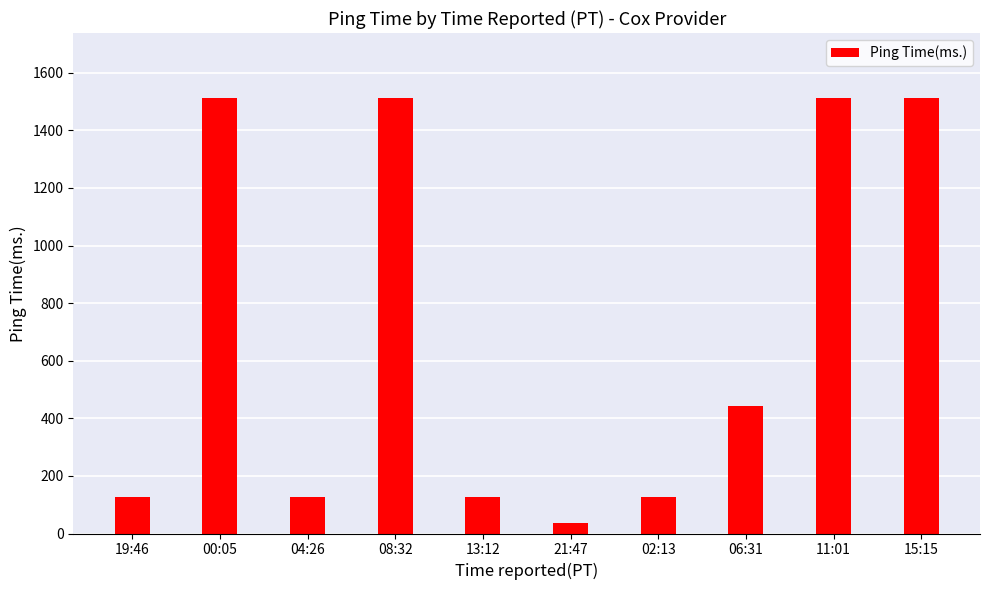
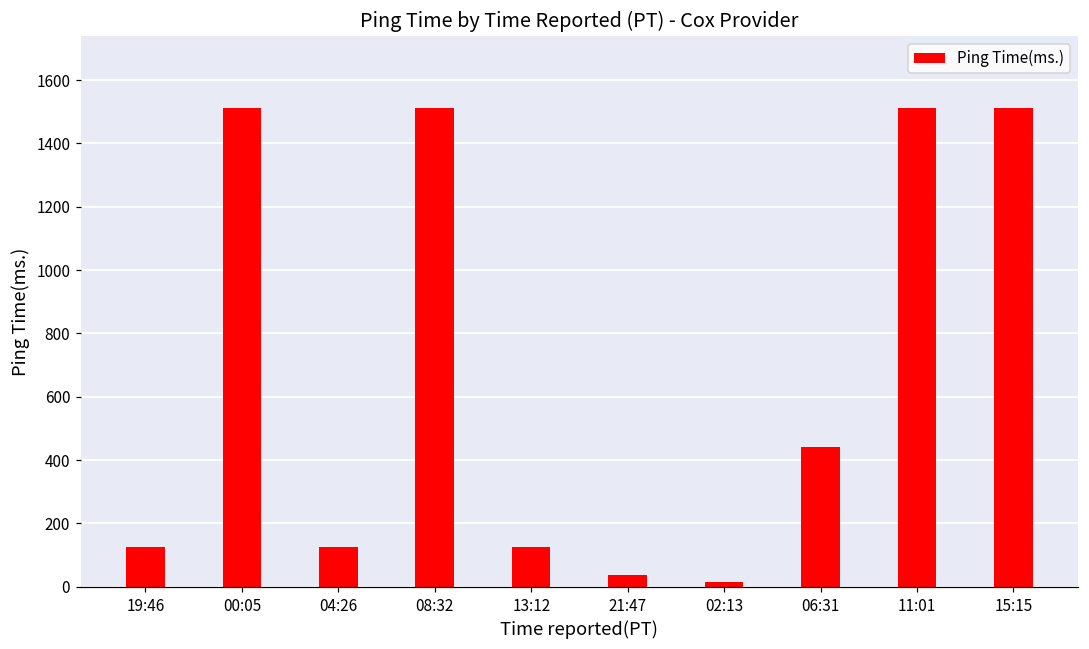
  {
    "19:46": 130,
    "00:05": 1510,
    "04:26": 130,
    "08:32": 1510,
    "13:12": 130,
    "21:47": 40,
-   "02:13": 130,
+   "02:13": 20,
    "06:31": 440,
    "11:01": 1510,
    "15:15": 1510
  }
